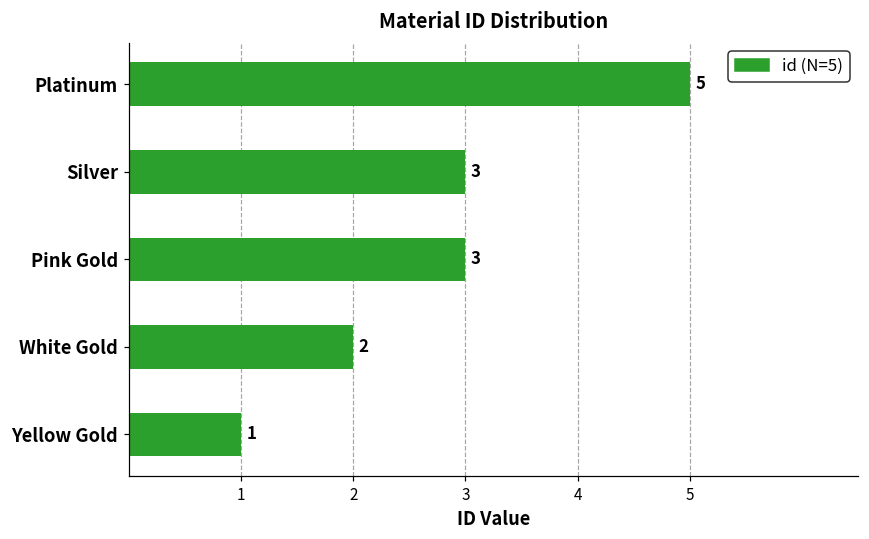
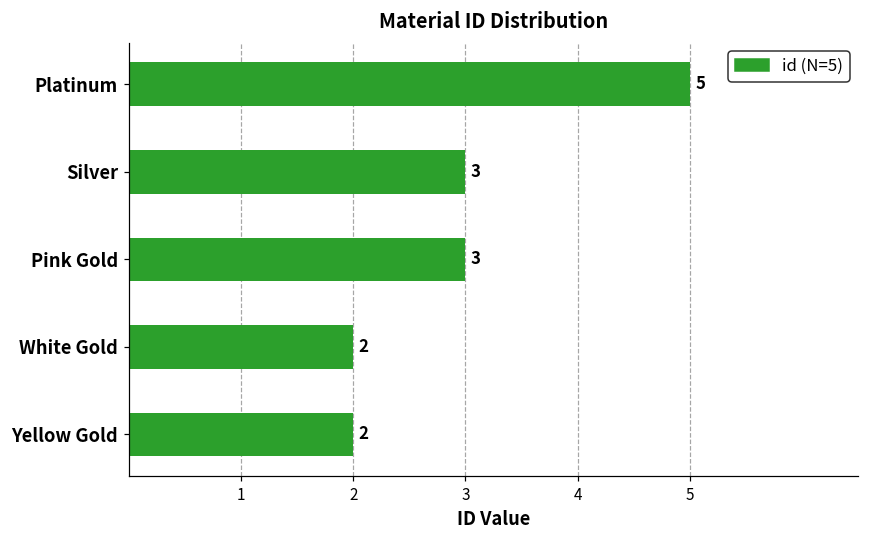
  {
    "Platinum": 5,
    "Silver": 3,
    "Pink Gold": 3,
    "White Gold": 2,
-   "Yellow Gold": 1
+   "Yellow Gold": 2
  }
